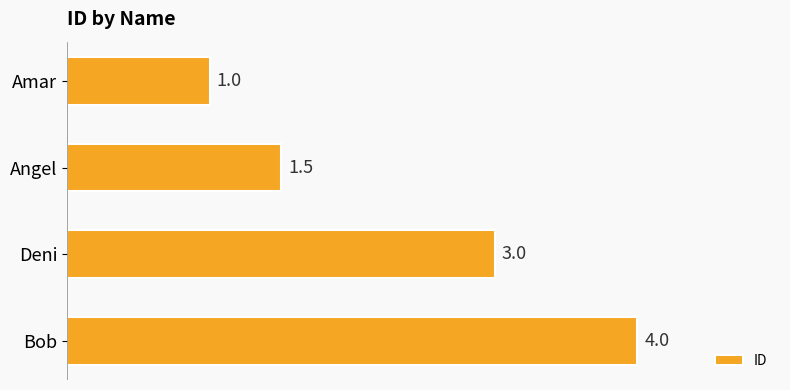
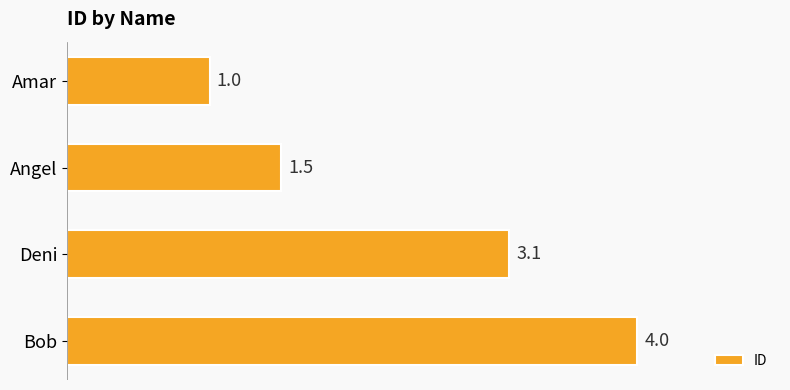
  {
    "Amar": 1.0,
    "Angel": 1.5,
-   "Deni": 3.0,
+   "Deni": 3.1,
    "Bob": 4.0
  }
